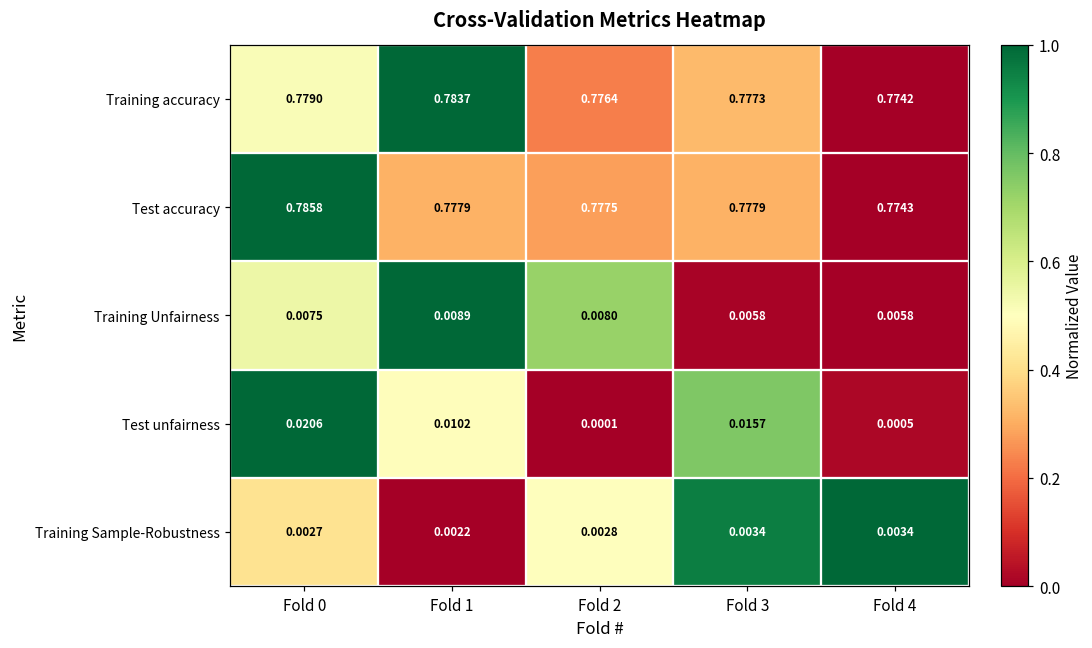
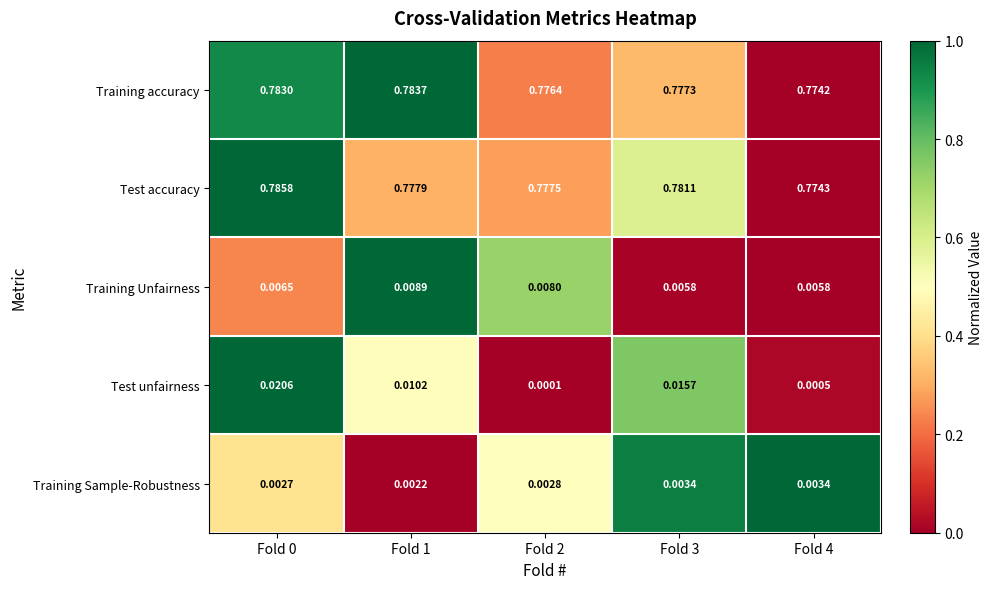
  {
    "Training accuracy": {
-     "Fold 0": 0.7790,
+     "Fold 0": 0.7830,
      "Fold 1": 0.7837,
      "Fold 2": 0.7764,
      "Fold 3": 0.7773,
      "Fold 4": 0.7742
    },
    "Test accuracy": {
      "Fold 0": 0.7858,
      "Fold 1": 0.7779,
      "Fold 2": 0.7775,
-     "Fold 3": 0.7779,
+     "Fold 3": 0.7811,
      "Fold 4": 0.7743
    },
    "Training Unfairness": {
-     "Fold 0": 0.0075,
+     "Fold 0": 0.0065,
      "Fold 1": 0.0089,
      "Fold 2": 0.0080,
      "Fold 3": 0.0058,
      "Fold 4": 0.0058
    },
    "Test unfairness": {
      "Fold 0": 0.0206,
      "Fold 1": 0.0102,
      "Fold 2": 0.0001,
      "Fold 3": 0.0157,
      "Fold 4": 0.0005
    },
    "Training Sample-Robustness": {
      "Fold 0": 0.0027,
      "Fold 1": 0.0022,
      "Fold 2": 0.0028,
      "Fold 3": 0.0034,
      "Fold 4": 0.0034
    }
  }
